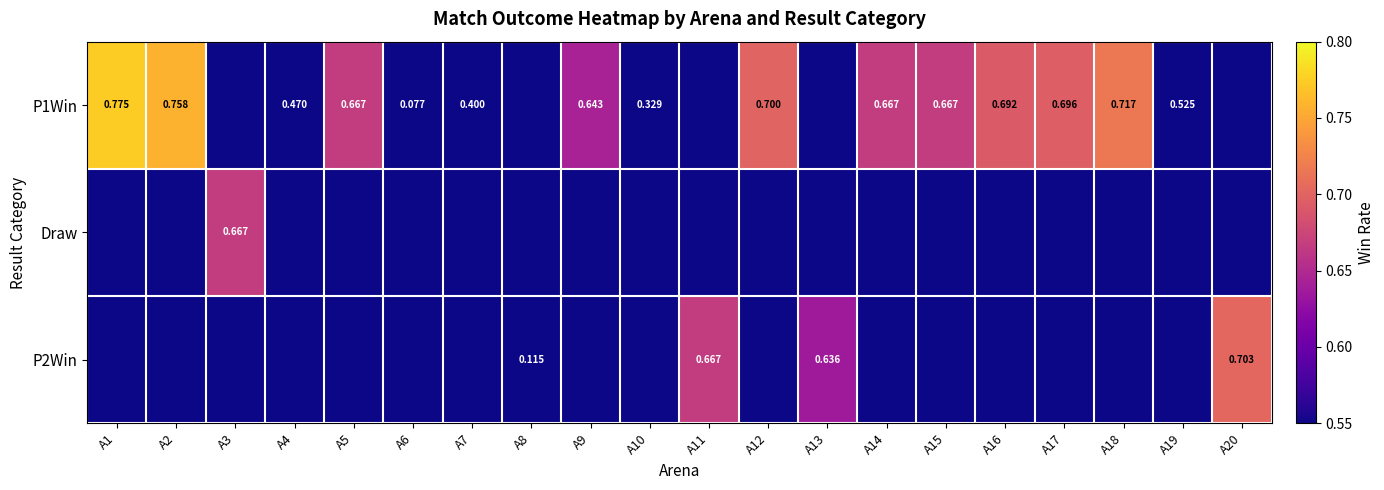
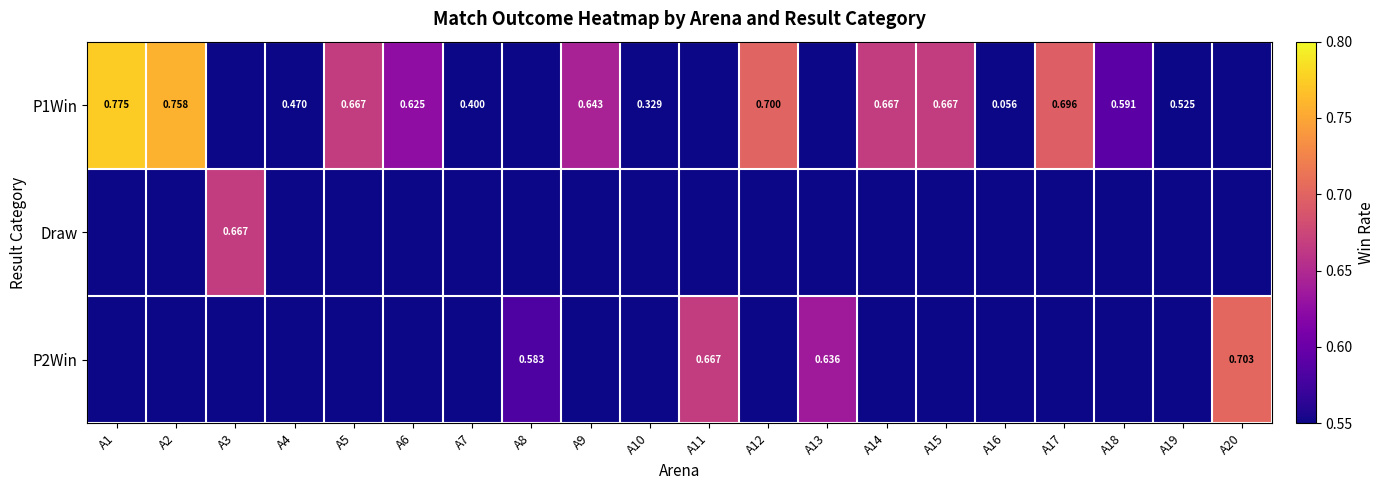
  {
    "P1Win": {
      "A1": 0.775,
      "A2": 0.758,
      "A4": 0.470,
      "A5": 0.667,
-     "A6": 0.077,
+     "A6": 0.625,
      "A7": 0.400,
      "A9": 0.643,
      "A10": 0.329,
      "A12": 0.700,
      "A14": 0.667,
      "A15": 0.667,
-     "A16": 0.692,
+     "A16": 0.056,
      "A17": 0.696,
-     "A18": 0.717,
+     "A18": 0.591,
      "A19": 0.525
    },
    "Draw": {
      "A3": 0.667
    },
    "P2Win": {
-     "A8": 0.115,
+     "A8": 0.583,
      "A11": 0.667,
      "A13": 0.636,
      "A20": 0.703
    }
  }
